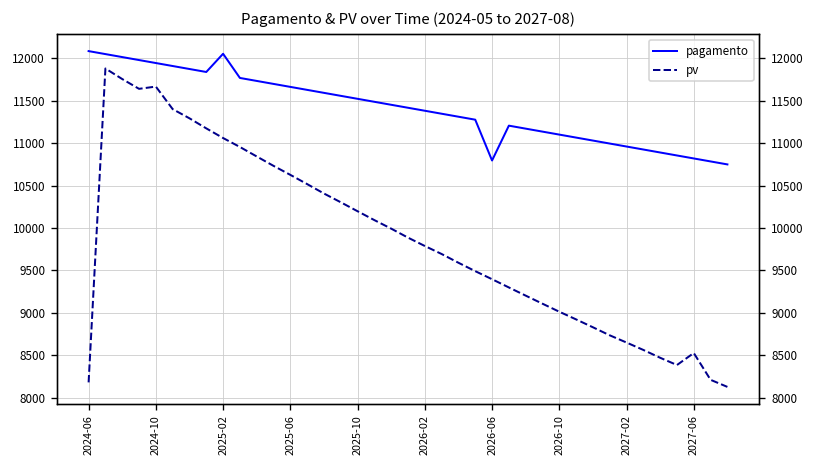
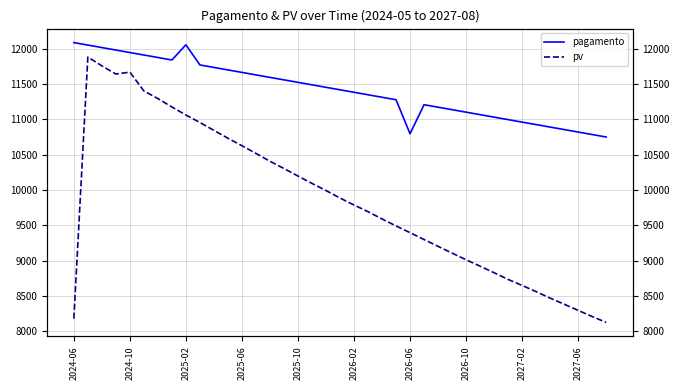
  {
    "pagamento": {
      "2024-06": 12100,
      "2024-10": 11900,
      "2025-02": 12100,
      "2025-06": 11700,
      "2025-10": 11500,
      "2026-02": 11400,
      "2026-06": 10800,
      "2026-10": 11100,
      "2027-02": 11000,
      "2027-06": 10800
    },
    "pv": {
      "2024-06": 8200,
      "2024-10": 11700,
      "2025-02": 11100,
      "2025-06": 10600,
      "2025-10": 10200,
      "2026-02": 9800,
      "2026-06": 9400,
      "2026-10": 9000,
      "2027-02": 8600,
-     "2027-06": 8500
+     "2027-06": 8300
    }
  }
